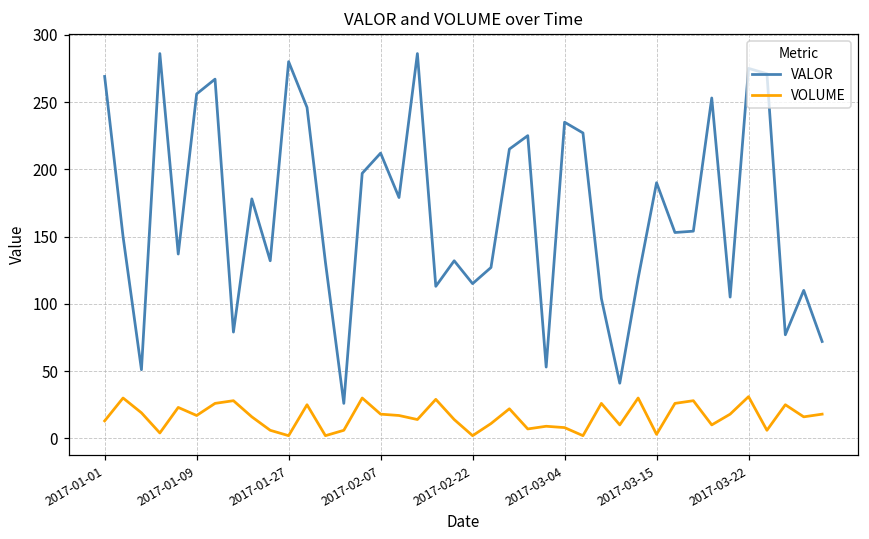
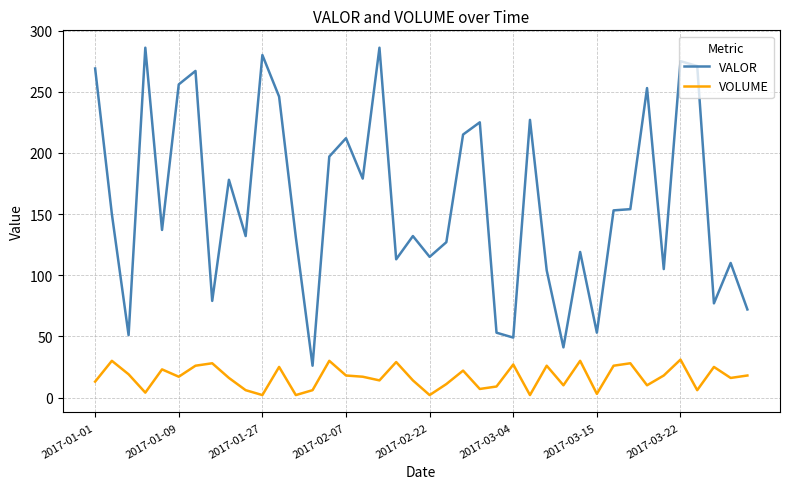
  {
    "VALOR": {
      "2017-01-01": 269,
      "2017-01-27": 280,
-     "2017-03-04": 235,
-     "2017-03-15": 190
+     "2017-03-04": 49,
+     "2017-03-15": 53
    },
    "VOLUME": {
      "2017-01-01": 13,
      "2017-01-27": 2,
-     "2017-03-04": 8,
+     "2017-03-04": 27,
      "2017-03-15": 3,
      "2017-03-22": 31
    }
  }
